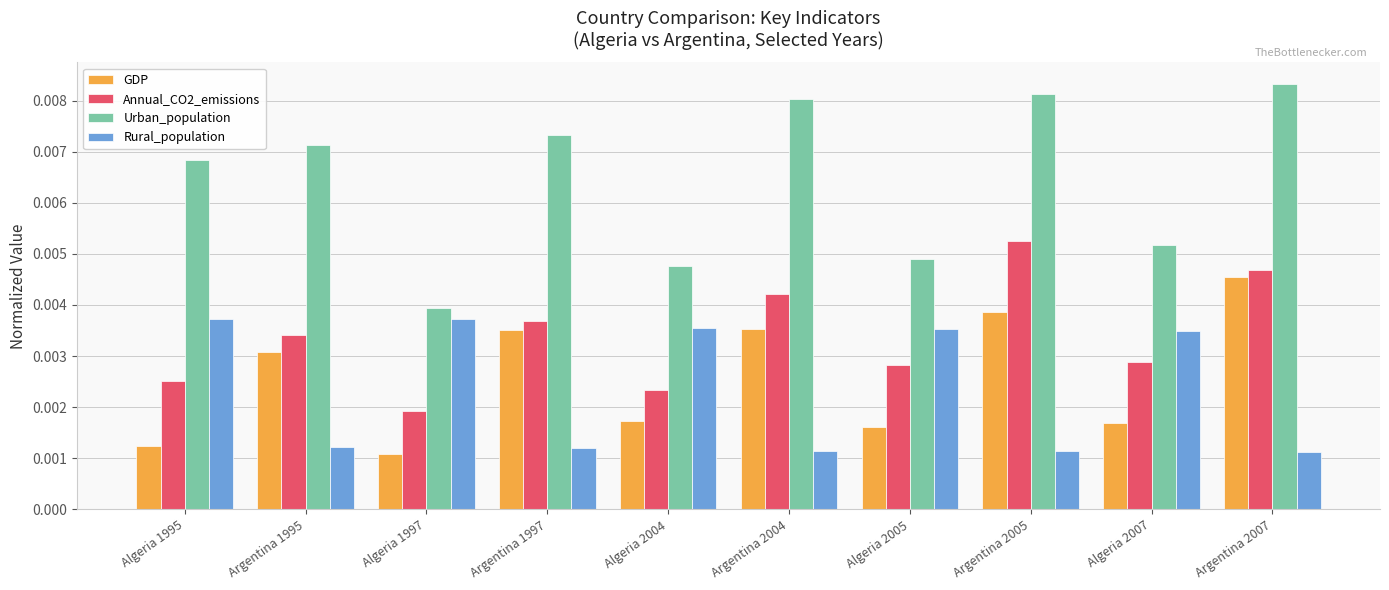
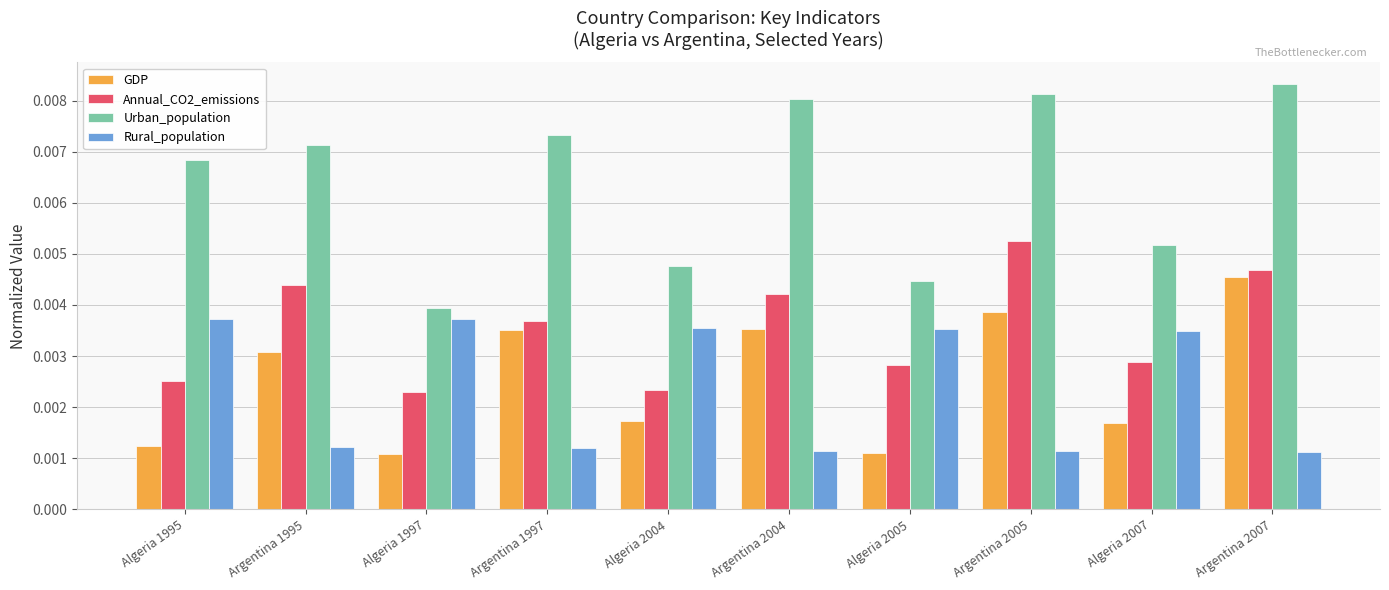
  {
    "GDP": {
      "Algeria 1995": 0.0012,
      "Argentina 1995": 0.0031,
      "Algeria 1997": 0.0011,
      "Argentina 1997": 0.0035,
      "Algeria 2004": 0.0017,
      "Argentina 2004": 0.0035,
-     "Algeria 2005": 0.0016,
+     "Algeria 2005": 0.0011,
      "Argentina 2005": 0.0039,
      "Algeria 2007": 0.0017,
      "Argentina 2007": 0.0046
    },
    "Annual_CO2_emissions": {
      "Algeria 1995": 0.0025,
-     "Argentina 1995": 0.0034,
-     "Algeria 1997": 0.0019,
+     "Argentina 1995": 0.0044,
+     "Algeria 1997": 0.0023,
      "Argentina 1997": 0.0037,
      "Algeria 2004": 0.0023,
      "Argentina 2004": 0.0042,
      "Algeria 2005": 0.0028,
      "Argentina 2005": 0.0053,
      "Algeria 2007": 0.0029,
      "Argentina 2007": 0.0047
    },
    "Urban_population": {
      "Algeria 1995": 0.0068,
      "Argentina 1995": 0.0071,
      "Algeria 1997": 0.0039,
      "Argentina 1997": 0.0073,
      "Algeria 2004": 0.0048,
      "Argentina 2004": 0.0080,
-     "Algeria 2005": 0.0049,
+     "Algeria 2005": 0.0045,
      "Argentina 2005": 0.0081,
      "Algeria 2007": 0.0052,
      "Argentina 2007": 0.0083
    },
    "Rural_population": {
      "Algeria 1995": 0.0037,
      "Argentina 1995": 0.0012,
      "Algeria 1997": 0.0037,
      "Argentina 1997": 0.0012,
      "Algeria 2004": 0.0036,
      "Argentina 2004": 0.0011,
      "Algeria 2005": 0.0035,
      "Argentina 2005": 0.0011,
      "Algeria 2007": 0.0035,
      "Argentina 2007": 0.0011
    }
  }
